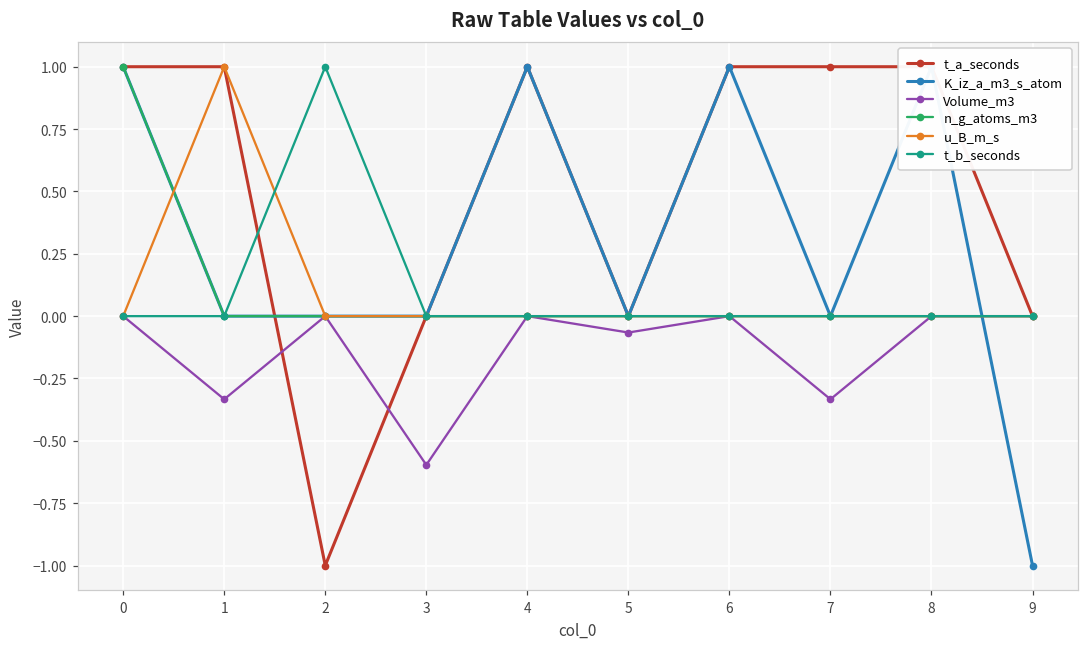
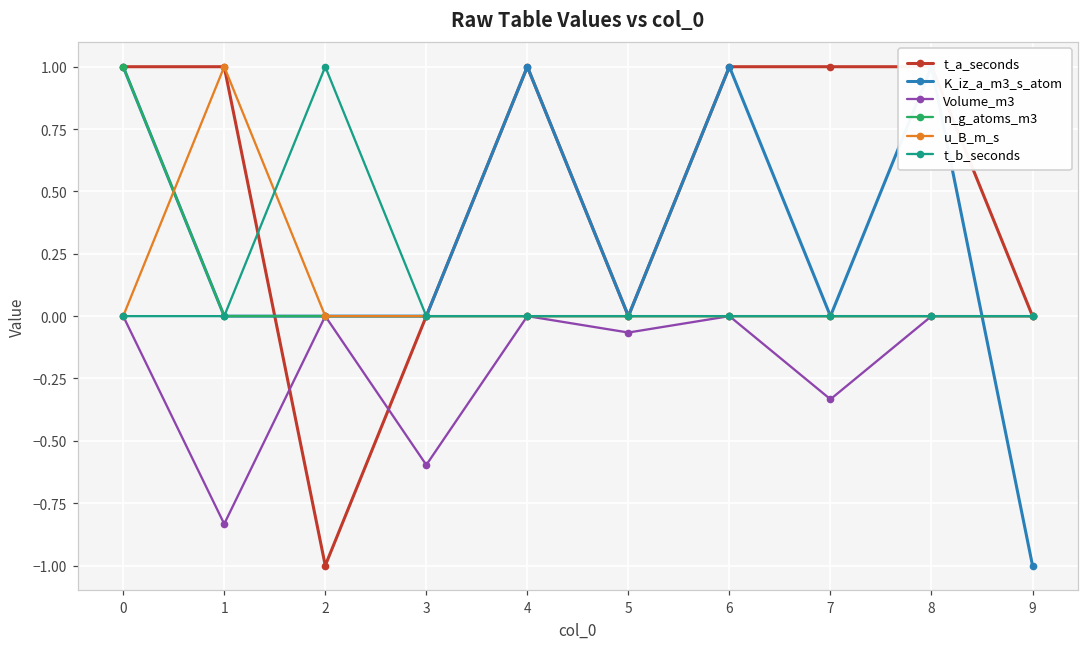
  {
    "t_a_seconds": {
      "2": -1.00,
      "7": 1.00
    },
    "K_iz_a_m3_s_atom": {
      "9": -1.00
    },
    "Volume_m3": {
-     "1": -0.33,
+     "1": -0.83,
      "3": -0.60,
      "5": -0.07,
      "7": -0.33
    }
  }
